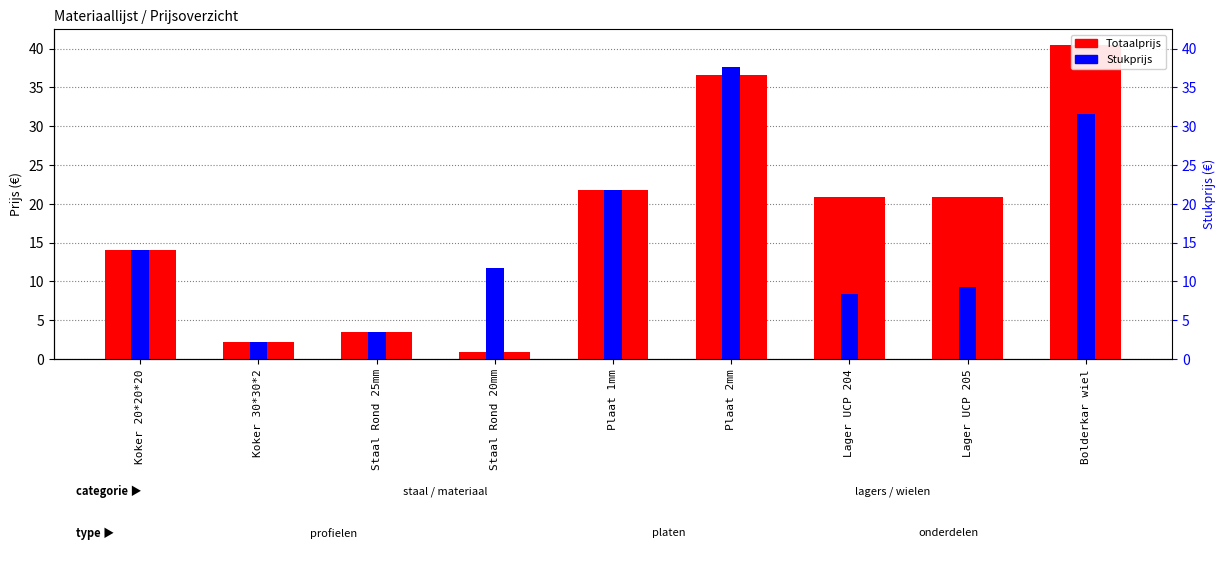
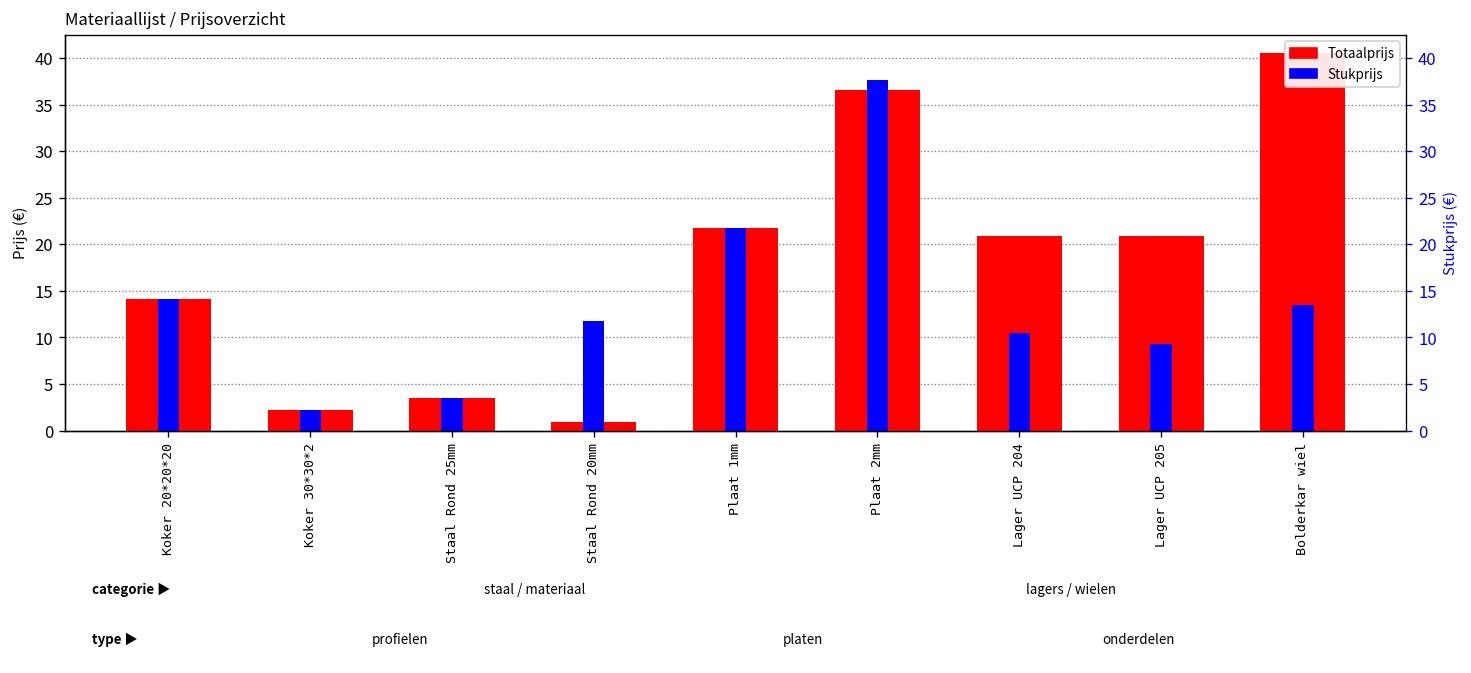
  {
    "Stukprijs": {
      "Koker 20*20*20": 14,
      "Koker 30*30*2": 2,
      "Staal Rond 25mm": 3,
      "Staal Rond 20mm": 12,
      "Plaat 1mm": 22,
      "Plaat 2mm": 38,
-     "Lager UCP 204": 8,
-     "Bolderkar wiel": 32
+     "Lager UCP 204": 10,
+     "Bolderkar wiel": 14
    }
  }
